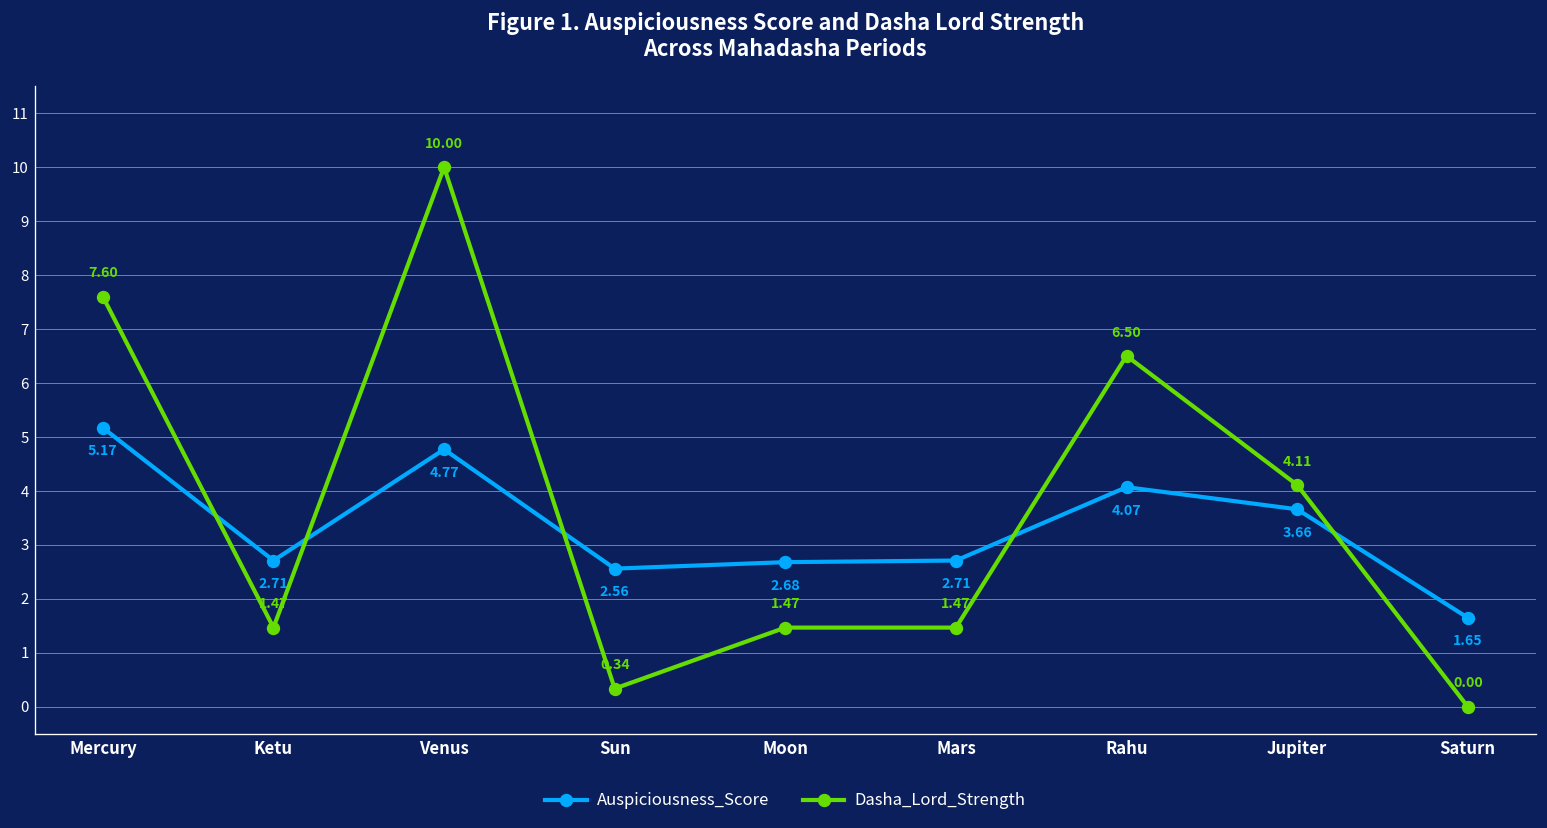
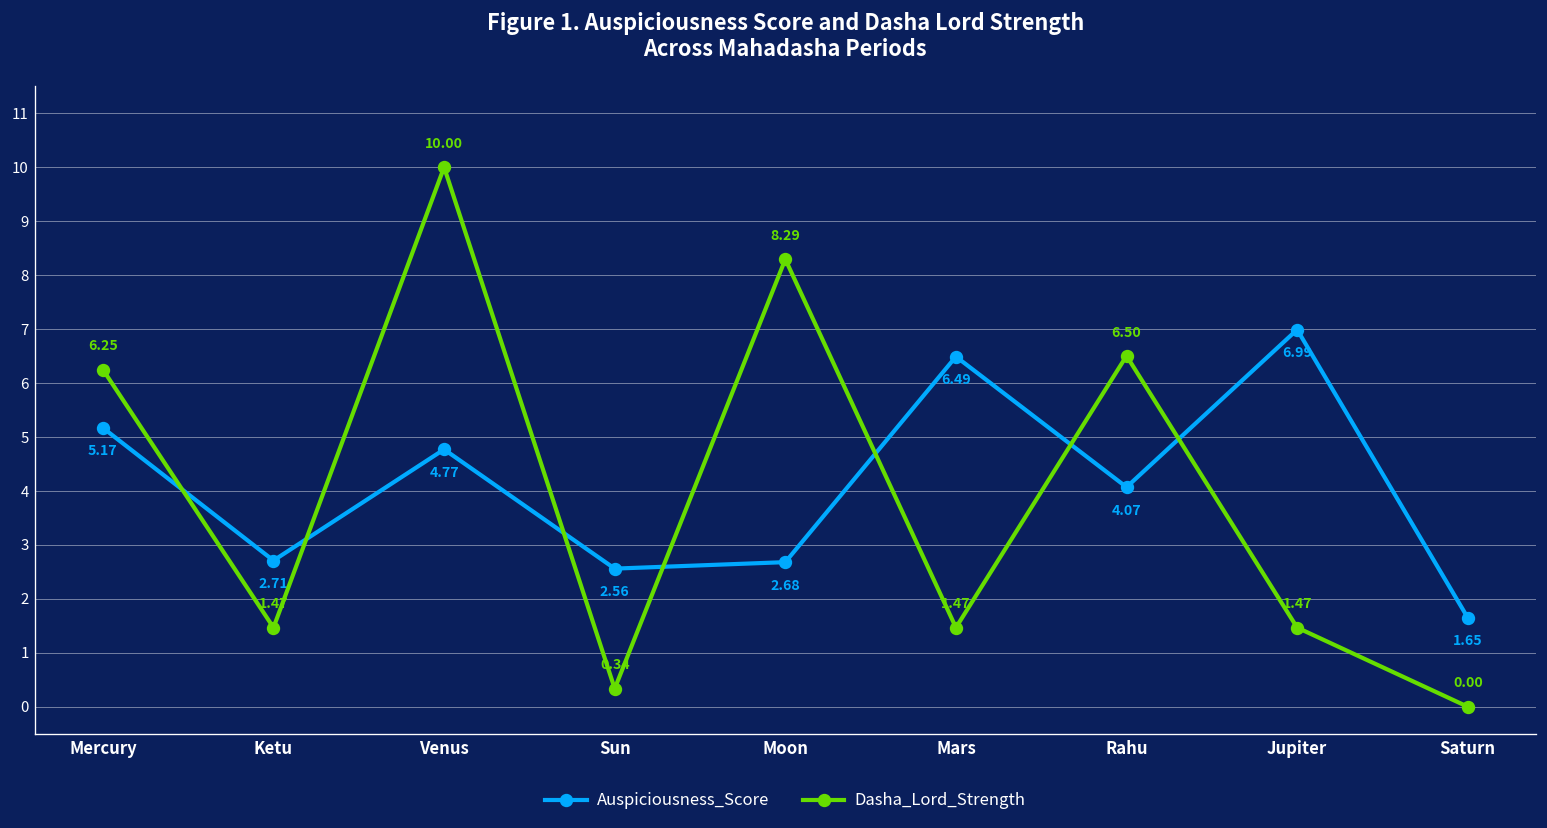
  {
    "Auspiciousness_Score": {
      "Mercury": 5.17,
      "Ketu": 2.71,
      "Venus": 4.77,
      "Sun": 2.56,
      "Moon": 2.68,
-     "Mars": 2.71,
+     "Mars": 6.49,
      "Rahu": 4.07,
-     "Jupiter": 3.66,
+     "Jupiter": 6.99,
      "Saturn": 1.65
    },
    "Dasha_Lord_Strength": {
-     "Mercury": 7.60,
+     "Mercury": 6.25,
      "Ketu": 1.47,
      "Venus": 10.00,
      "Sun": 0.34,
-     "Moon": 1.47,
+     "Moon": 8.29,
      "Mars": 1.47,
      "Rahu": 6.50,
-     "Jupiter": 4.11,
+     "Jupiter": 1.47,
      "Saturn": 0.00
    }
  }
